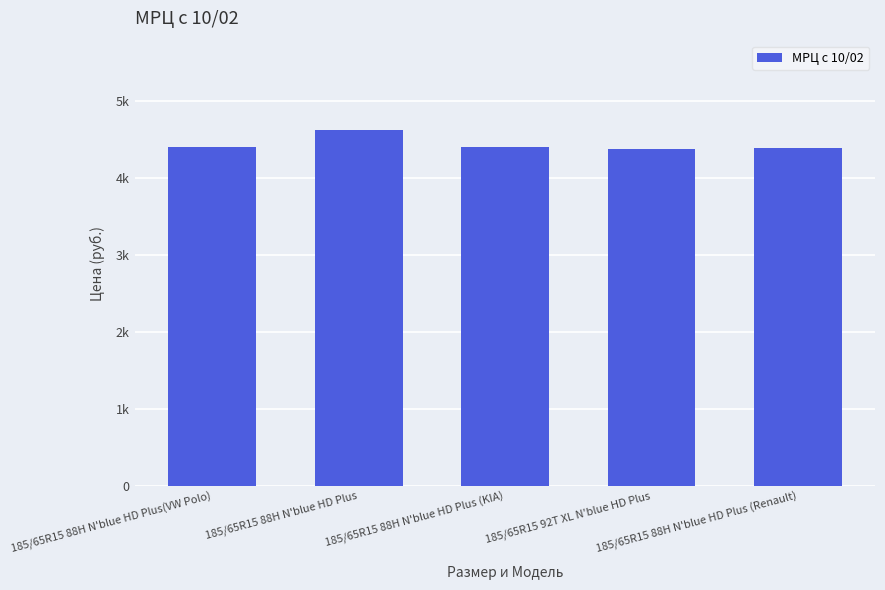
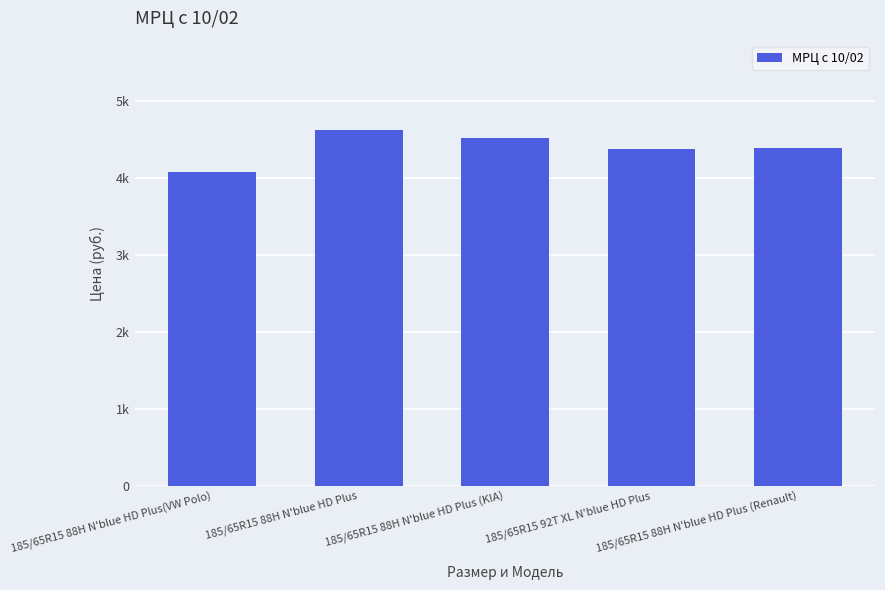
  {
-   "185/65R15 88H N'blue HD Plus(VW Polo)": 4400,
+   "185/65R15 88H N'blue HD Plus(VW Polo)": 4100,
    "185/65R15 88H N'blue HD Plus": 4600,
-   "185/65R15 88H N'blue HD Plus (KIA)": 4400,
+   "185/65R15 88H N'blue HD Plus (KIA)": 4500,
    "185/65R15 92T XL N'blue HD Plus": 4400,
    "185/65R15 88H N'blue HD Plus (Renault)": 4400
  }
